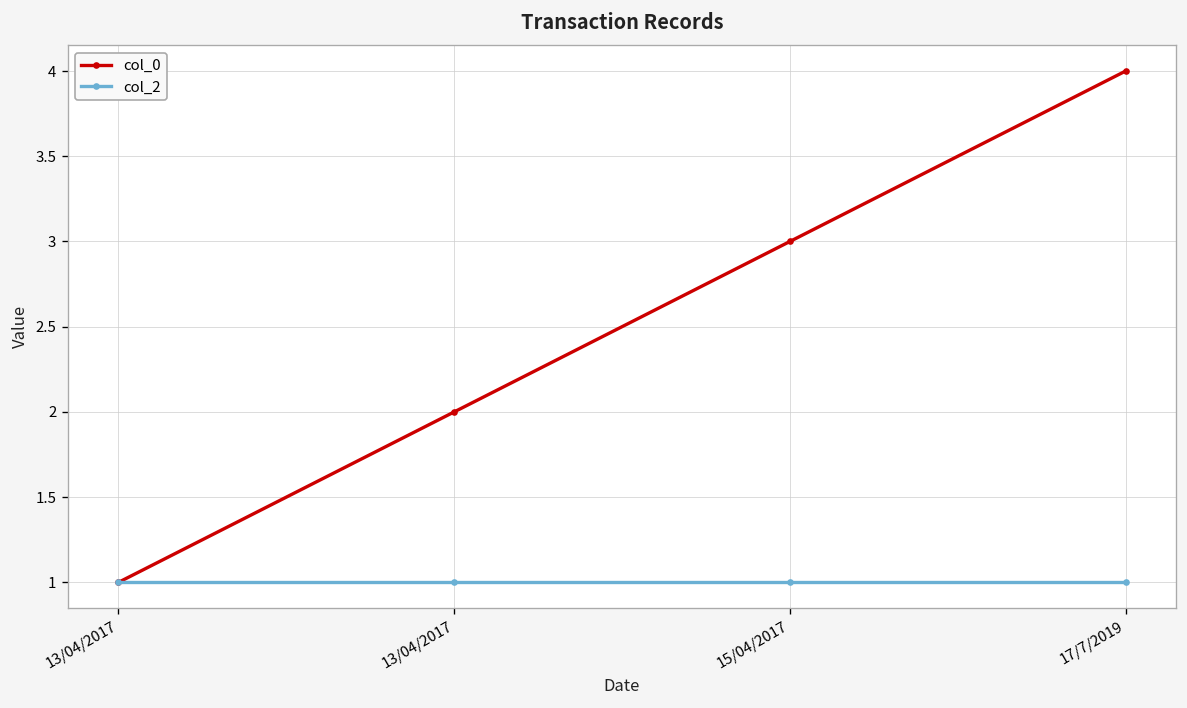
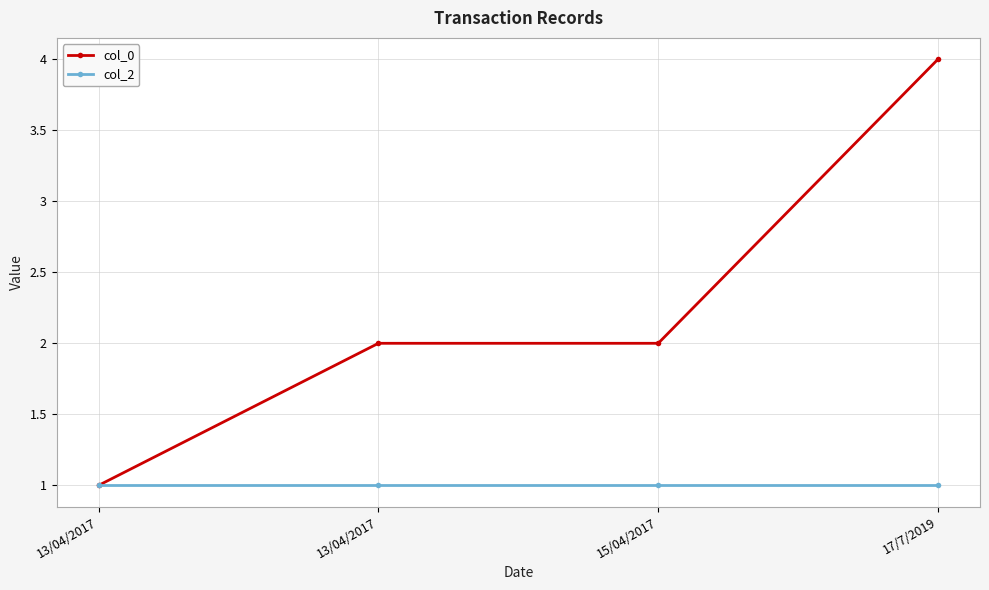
  {
    "col_0": {
-     "15/04/2017": 3,
+     "15/04/2017": 2,
      "17/7/2019": 4
    },
    "col_2": {
      "15/04/2017": 1,
      "17/7/2019": 1
    }
  }
